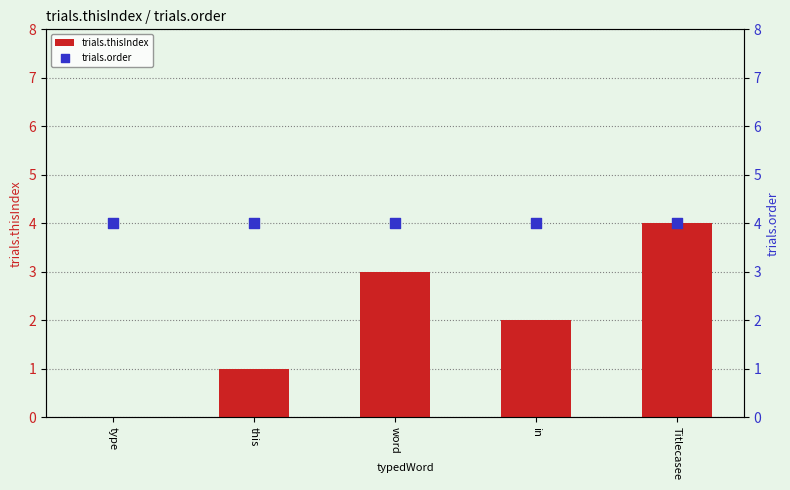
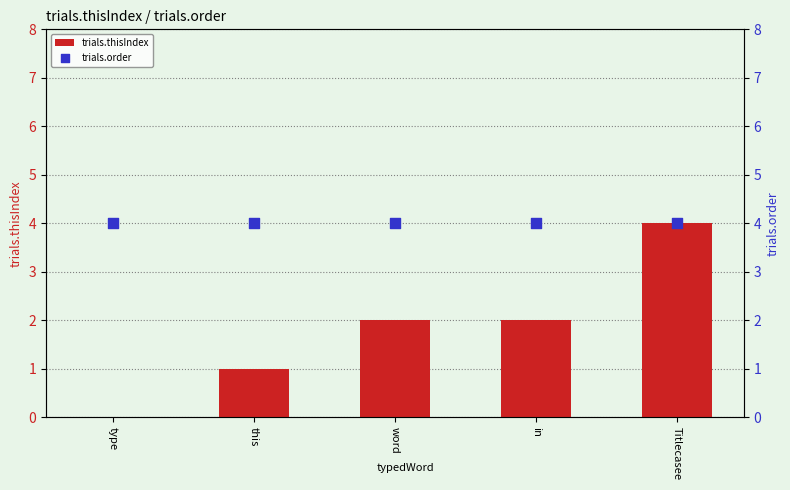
  {
    "trials.thisIndex": {
      "type": 0,
      "this": 1,
-     "word": 3,
+     "word": 2,
      "in": 2
    }
  }
